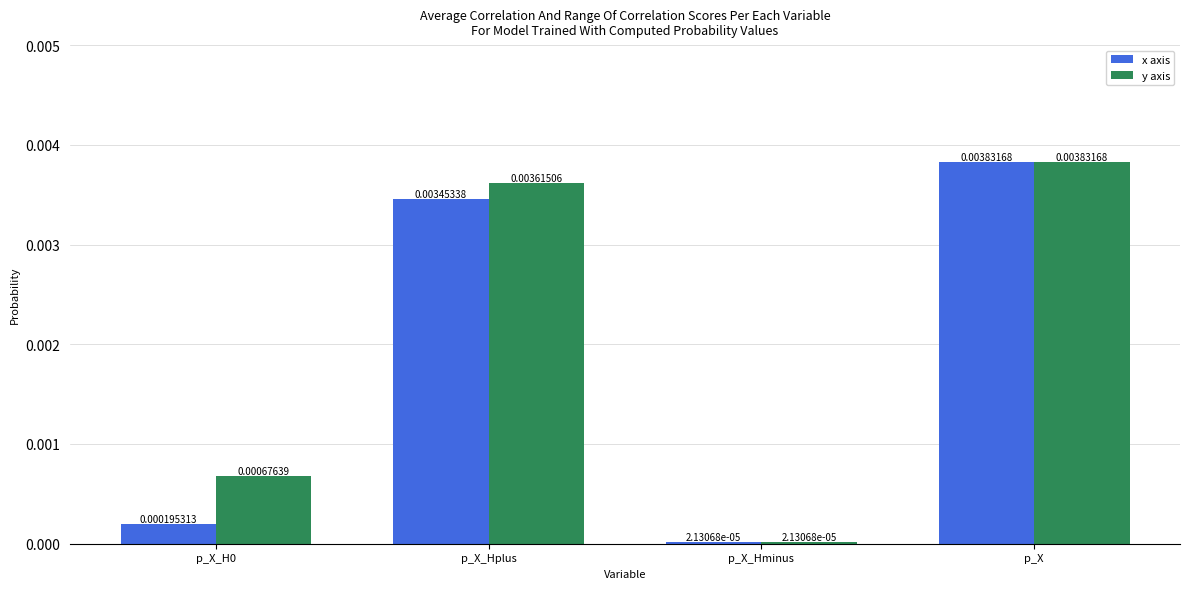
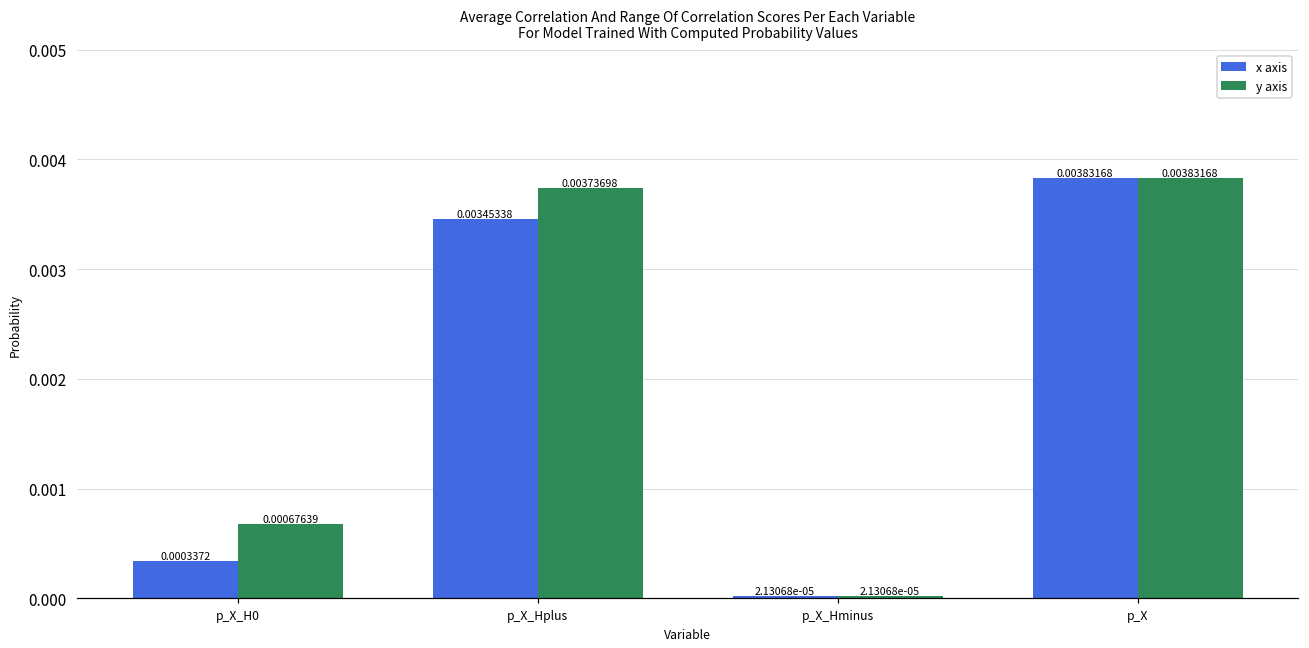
  {
    "x axis": {
-     "p_X_H0": "0.000195313",
+     "p_X_H0": "0.0003372",
      "p_X_Hplus": "0.00345338",
      "p_X_Hminus": "2.13068e-05",
      "p_X": "0.00383168"
    },
    "y axis": {
      "p_X_H0": "0.00067639",
-     "p_X_Hplus": "0.00361506",
+     "p_X_Hplus": "0.00373698",
      "p_X_Hminus": "2.13068e-05",
      "p_X": "0.00383168"
    }
  }
